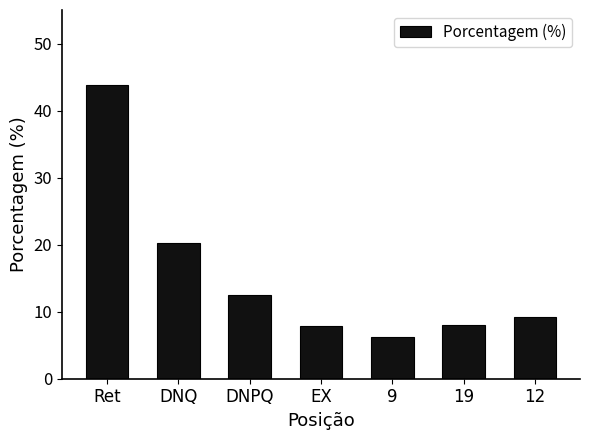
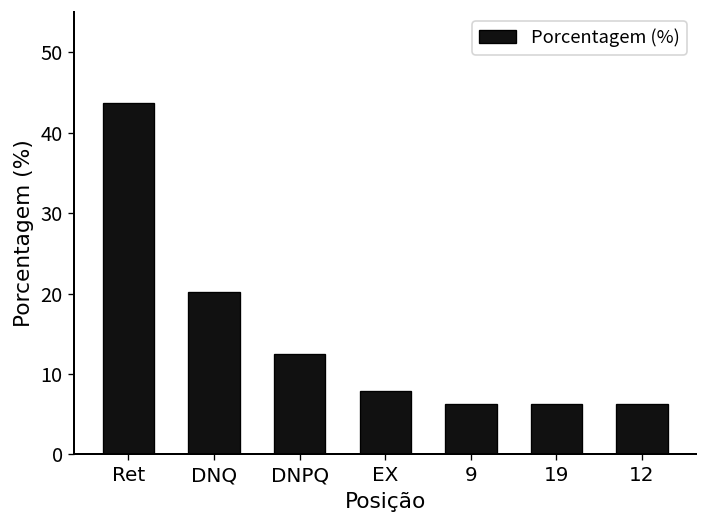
  {
    "Ret": 44,
    "DNQ": 20,
    "DNPQ": 13,
    "EX": 8,
    "9": 6,
-   "19": 8,
-   "12": 9
+   "19": 6,
+   "12": 6
  }
